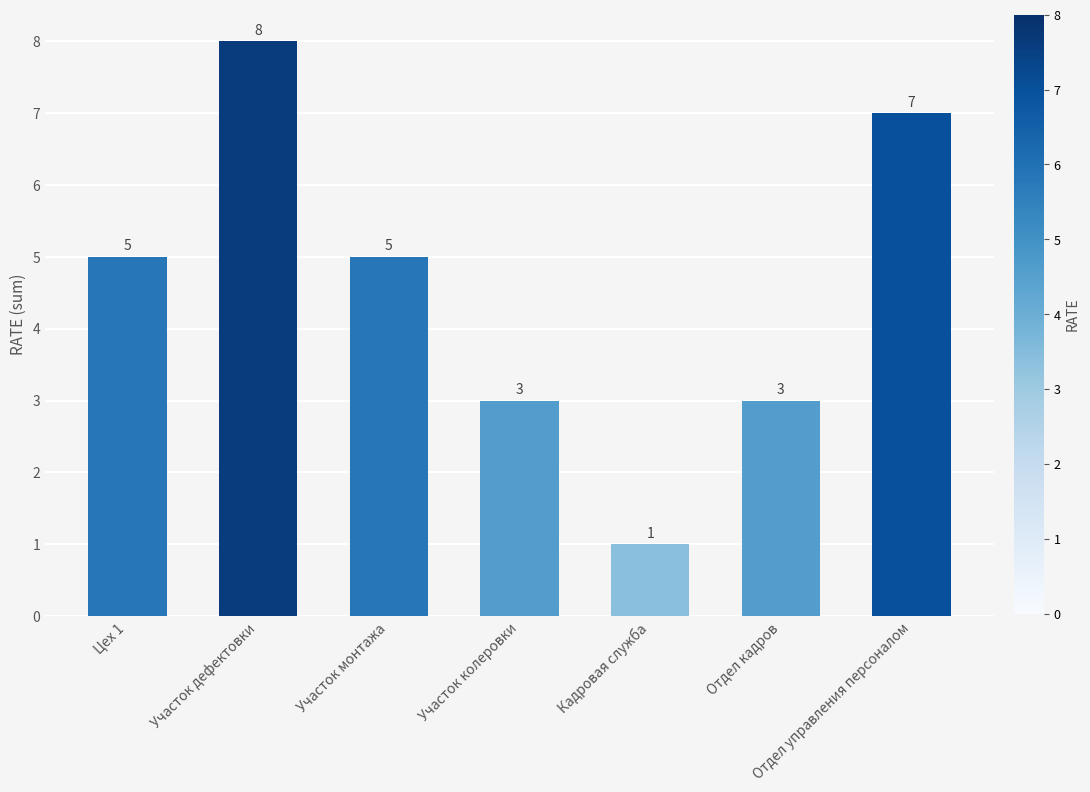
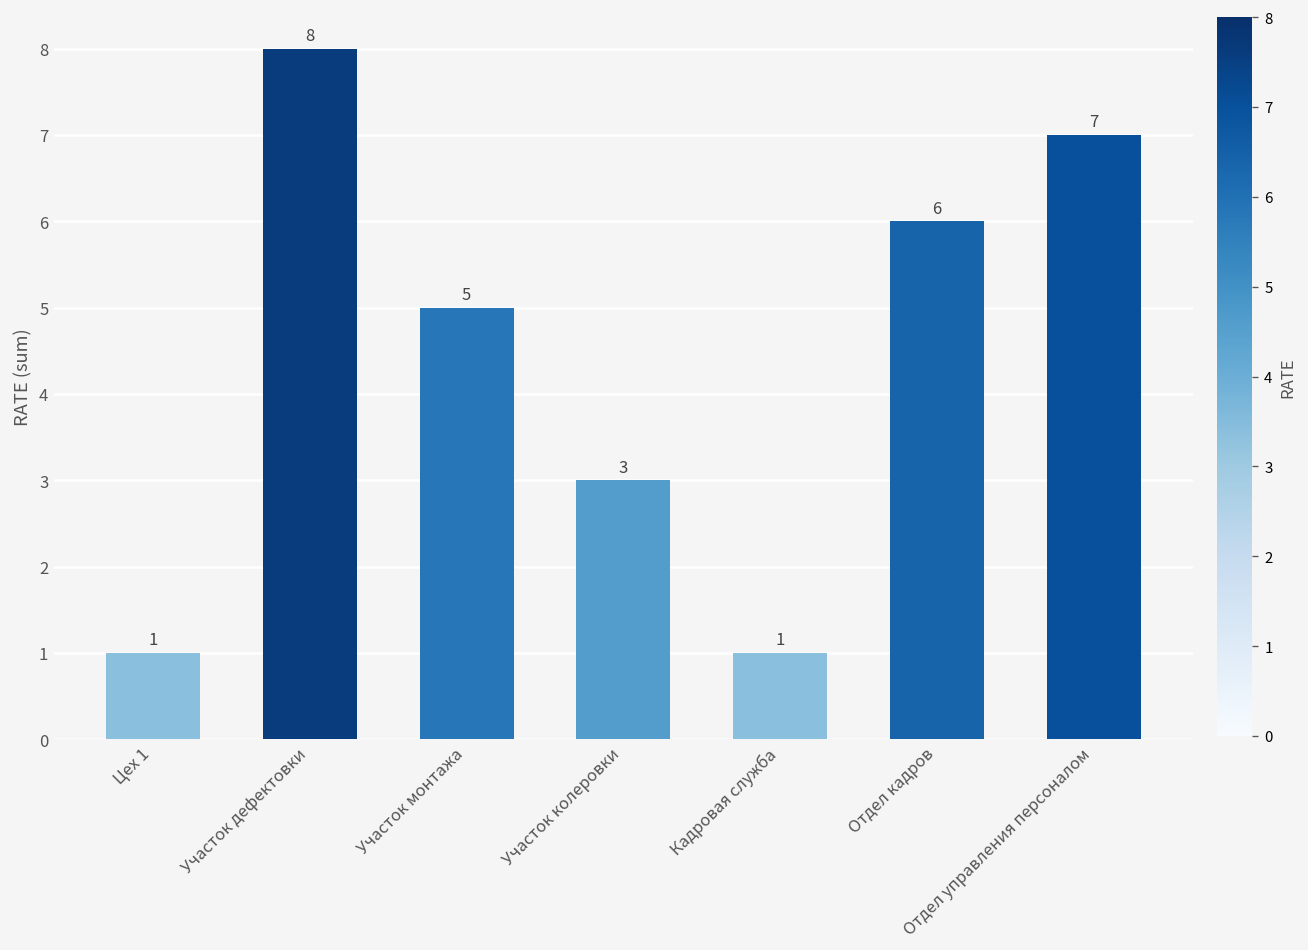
  {
-   "Цех 1": 5,
+   "Цех 1": 1,
    "Участок дефектовки": 8,
    "Участок монтажа": 5,
    "Участок колеровки": 3,
    "Кадровая служба": 1,
-   "Отдел кадров": 3,
+   "Отдел кадров": 6,
    "Отдел управления персоналом": 7
  }
